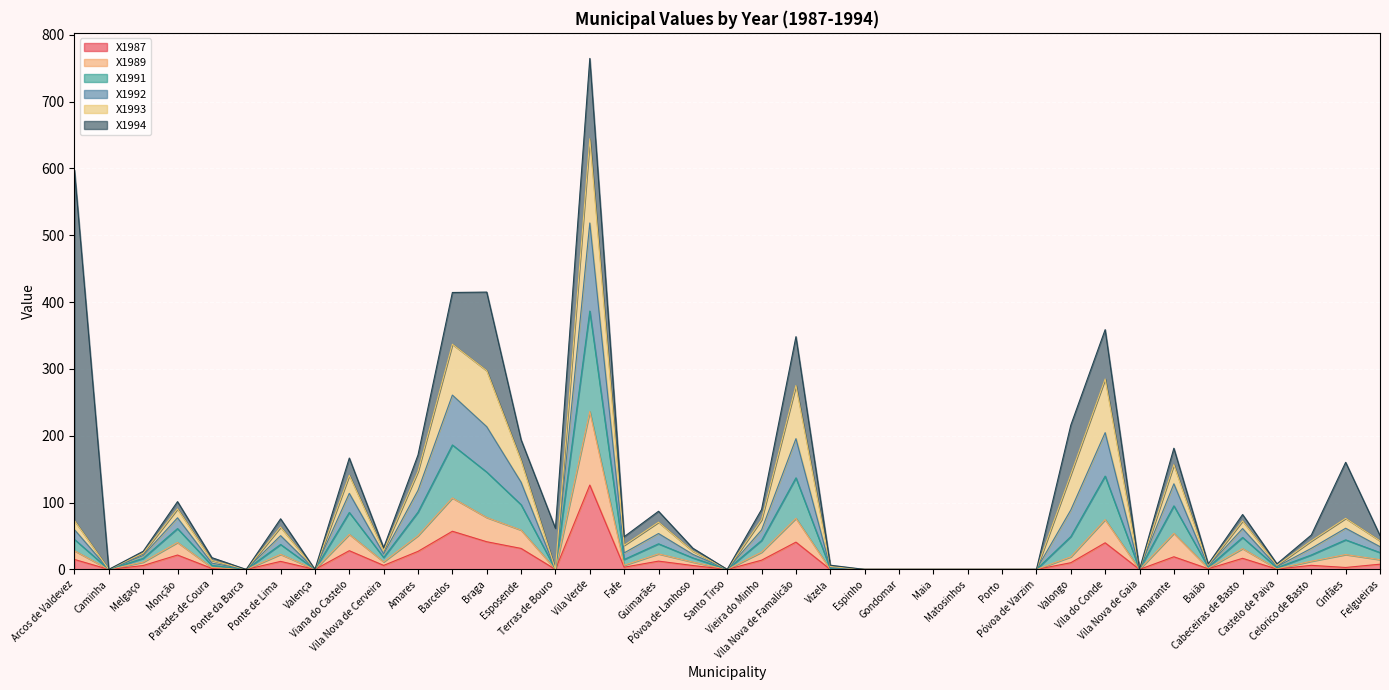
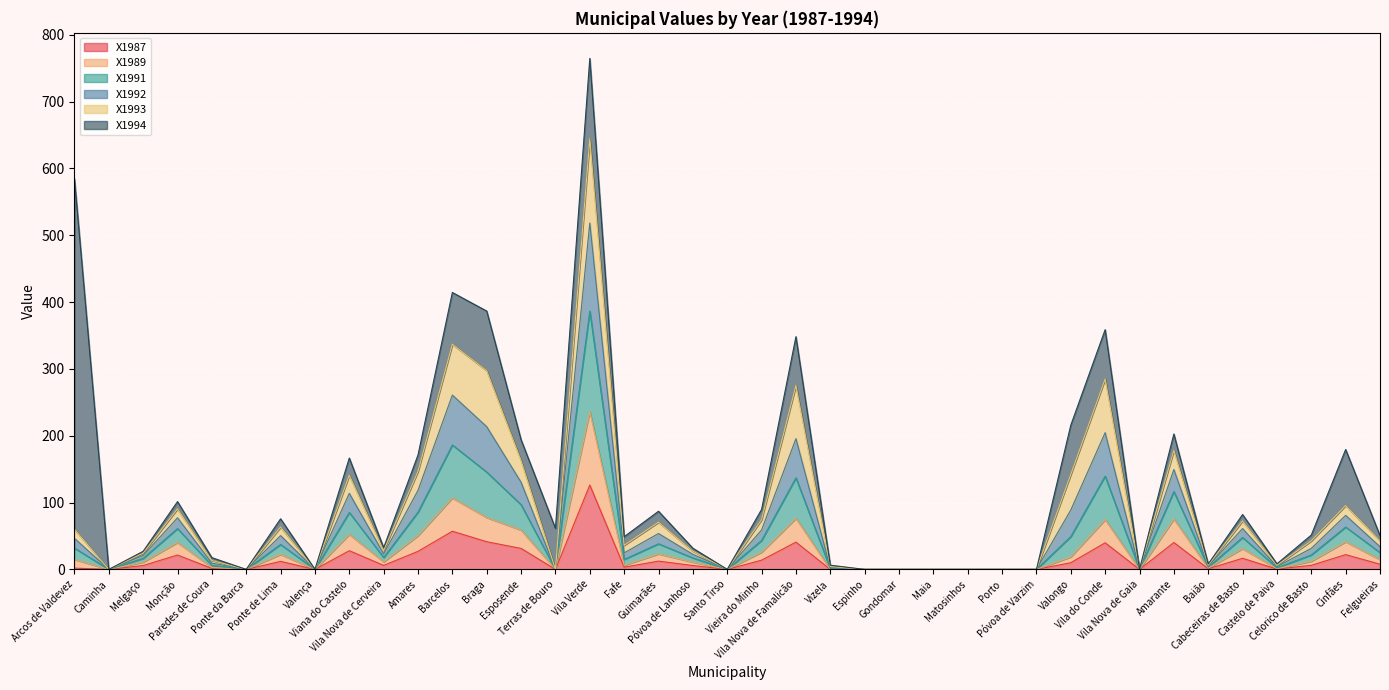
  {
    "X1987": {
-     "Arcos de Valdevez": 10,
+     "Arcos de Valdevez": 0,
      "Melgaço": 10,
      "Monção": 20,
      "Ponte de Lima": 10,
      "Viana do Castelo": 30,
      "Vila Nova de Cerveira": 10,
      "Amares": 30,
      "Barcelos": 60,
      "Braga": 40,
      "Esposende": 30,
      "Vila Verde": 130,
      "Guimarães": 10,
      "Póvoa de Lanhoso": 10,
      "Vieira do Minho": 10,
      "Vila Nova de Famalicão": 40,
      "Valongo": 10,
      "Vila do Conde": 40,
-     "Amarante": 20,
+     "Amarante": 40,
      "Cabeceiras de Basto": 20,
      "Celorico de Basto": 10,
-     "Cinfães": 0,
+     "Cinfães": 20,
      "Felgueiras": 10
    },
    "X1994": {
      "Arcos de Valdevez": 520,
      "Monção": 10,
      "Paredes de Coura": 0,
      "Ponte de Lima": 10,
      "Viana do Castelo": 30,
      "Vila Nova de Cerveira": 0,
      "Amares": 20,
      "Barcelos": 80,
-     "Braga": 120,
+     "Braga": 90,
      "Esposende": 30,
      "Terras de Bouro": 60,
      "Vila Verde": 120,
      "Fafe": 10,
      "Guimarães": 20,
      "Póvoa de Lanhoso": 0,
      "Vieira do Minho": 20,
      "Vila Nova de Famalicão": 70,
      "Valongo": 70,
      "Vila do Conde": 70,
      "Amarante": 20,
      "Cabeceiras de Basto": 10,
      "Celorico de Basto": 10,
      "Cinfães": 80,
      "Felgueiras": 10
    }
  }
